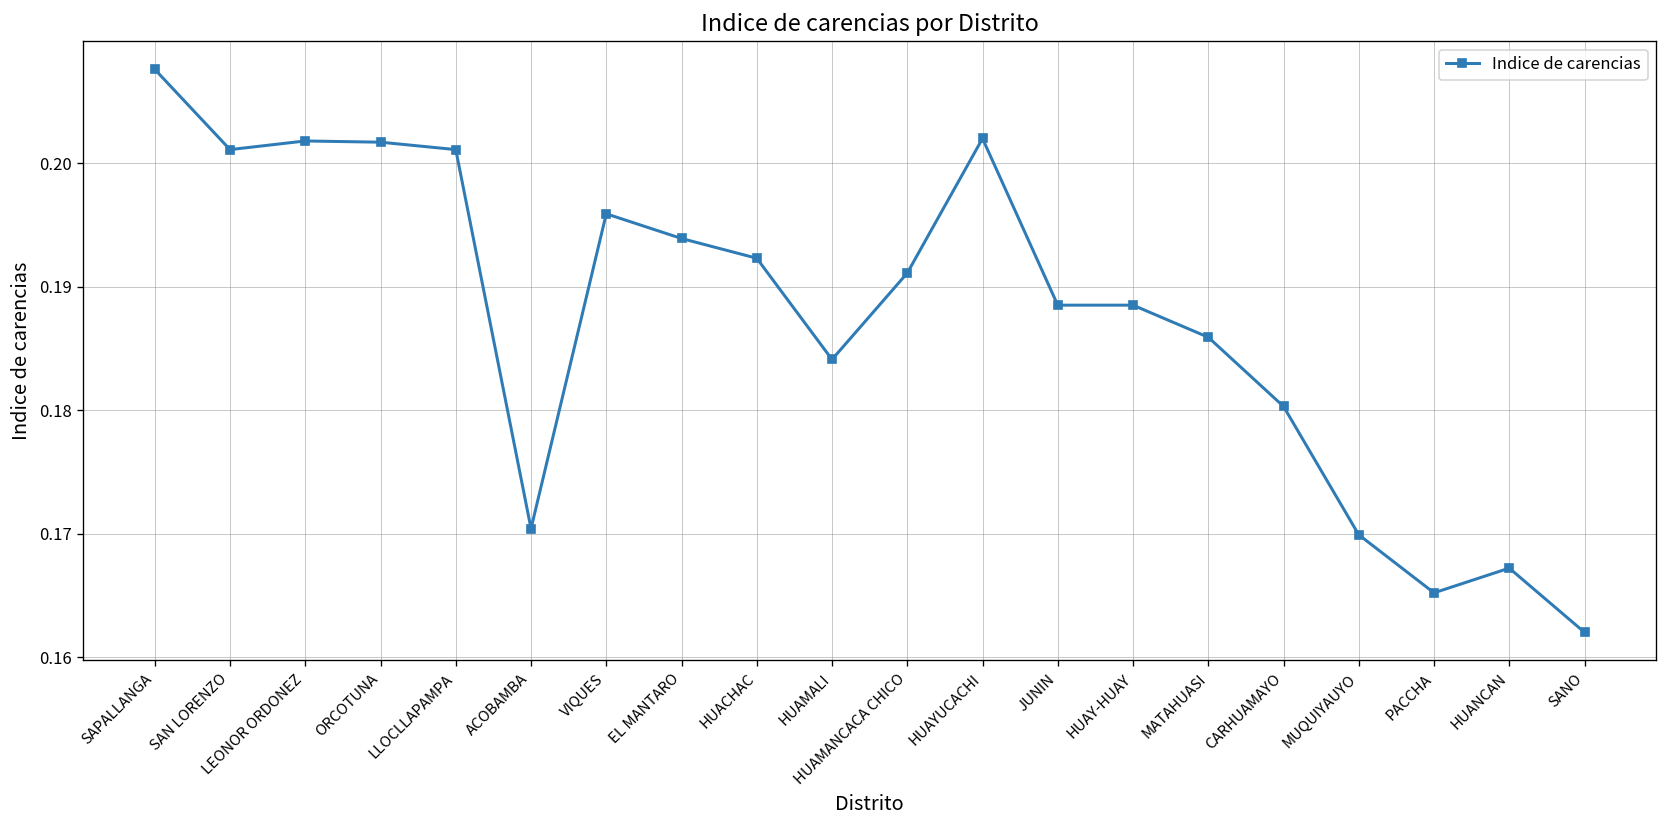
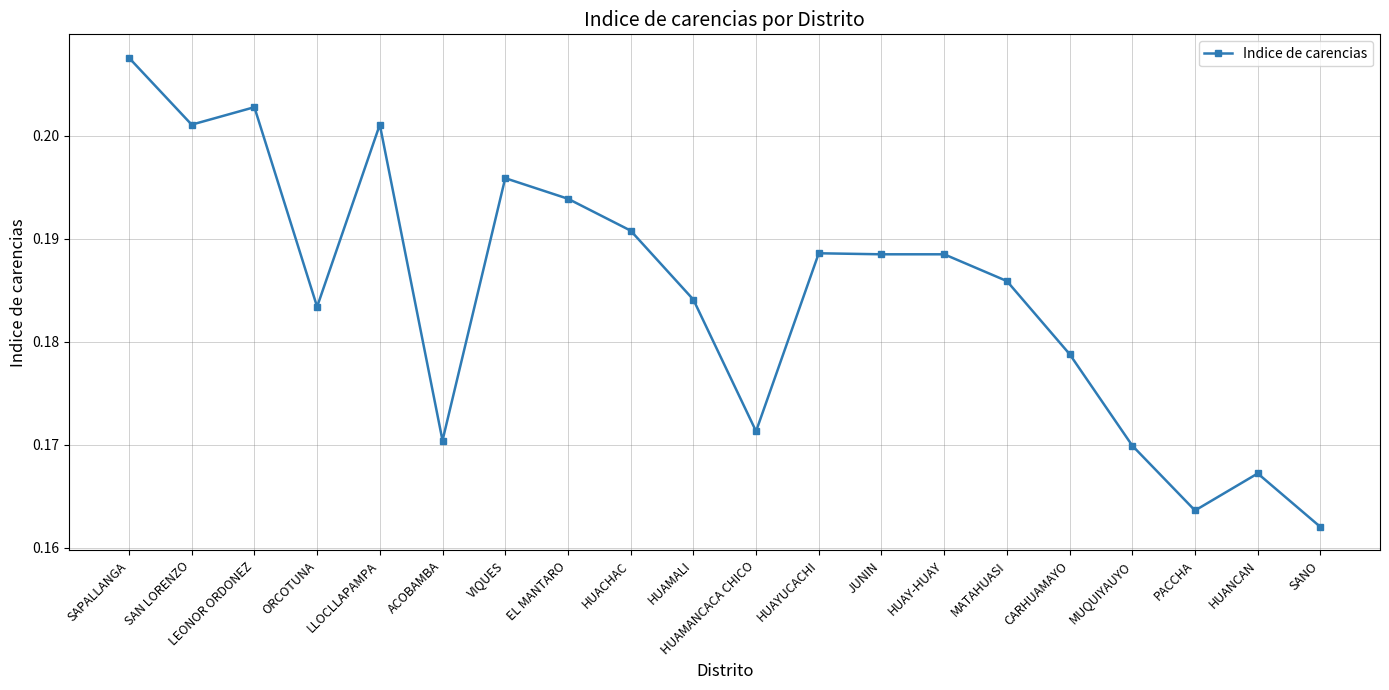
  {
    "SAPALLANGA": 0.2076,
    "SAN LORENZO": 0.2011,
-   "LEONOR ORDONEZ": 0.2018,
-   "ORCOTUNA": 0.2017,
+   "LEONOR ORDONEZ": 0.2028,
+   "ORCOTUNA": 0.1834,
    "LLOCLLAPAMPA": 0.2011,
    "ACOBAMBA": 0.1704,
    "VIQUES": 0.1959,
    "EL MANTARO": 0.1939,
-   "HUACHAC": 0.1923,
+   "HUACHAC": 0.1908,
    "HUAMALI": 0.1841,
-   "HUAMANCACA CHICO": 0.1911,
-   "HUAYUCACHI": 0.2020,
+   "HUAMANCACA CHICO": 0.1713,
+   "HUAYUCACHI": 0.1886,
    "JUNIN": 0.1885,
    "HUAY-HUAY": 0.1885,
    "MATAHUASI": 0.1859,
-   "CARHUAMAYO": 0.1803,
+   "CARHUAMAYO": 0.1788,
    "MUQUIYAUYO": 0.1699,
-   "PACCHA": 0.1652,
+   "PACCHA": 0.1636,
    "HUANCAN": 0.1672,
    "SANO": 0.1620
  }
